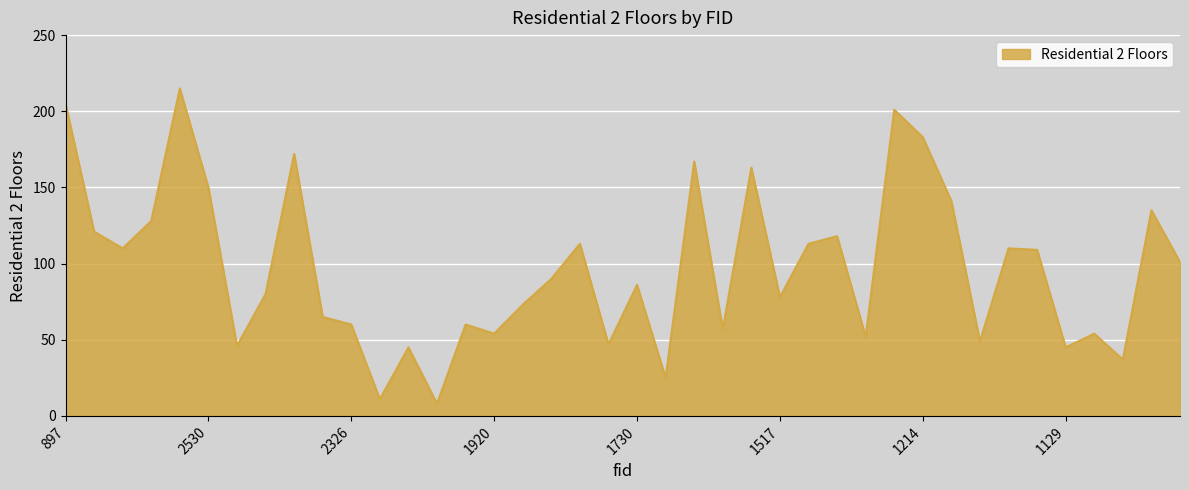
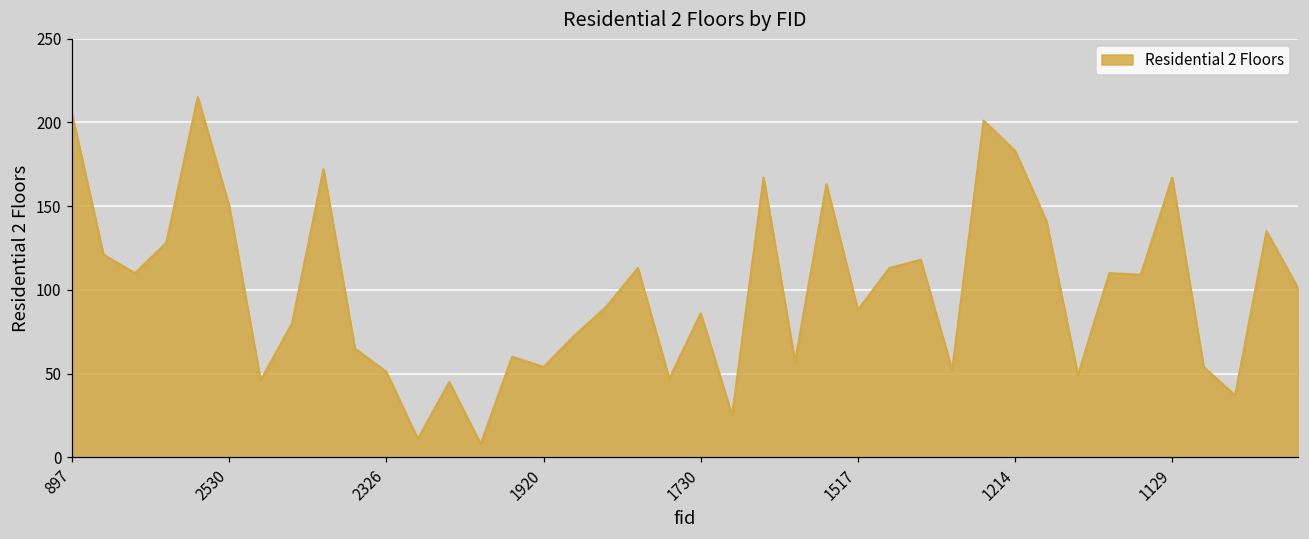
  {
    "897": 205,
    "2530": 150,
-   "2326": 60,
+   "2326": 51,
    "1920": 54,
    "1730": 86,
-   "1517": 78,
+   "1517": 88,
    "1214": 183,
-   "1129": 45
+   "1129": 167
  }
